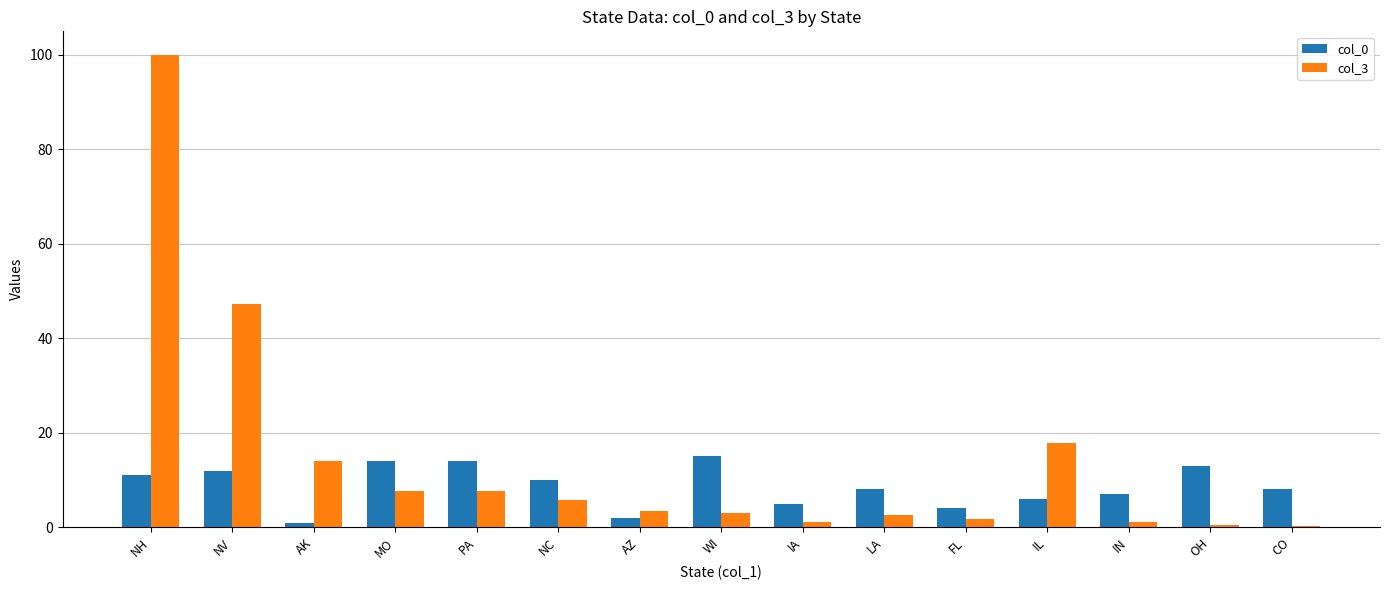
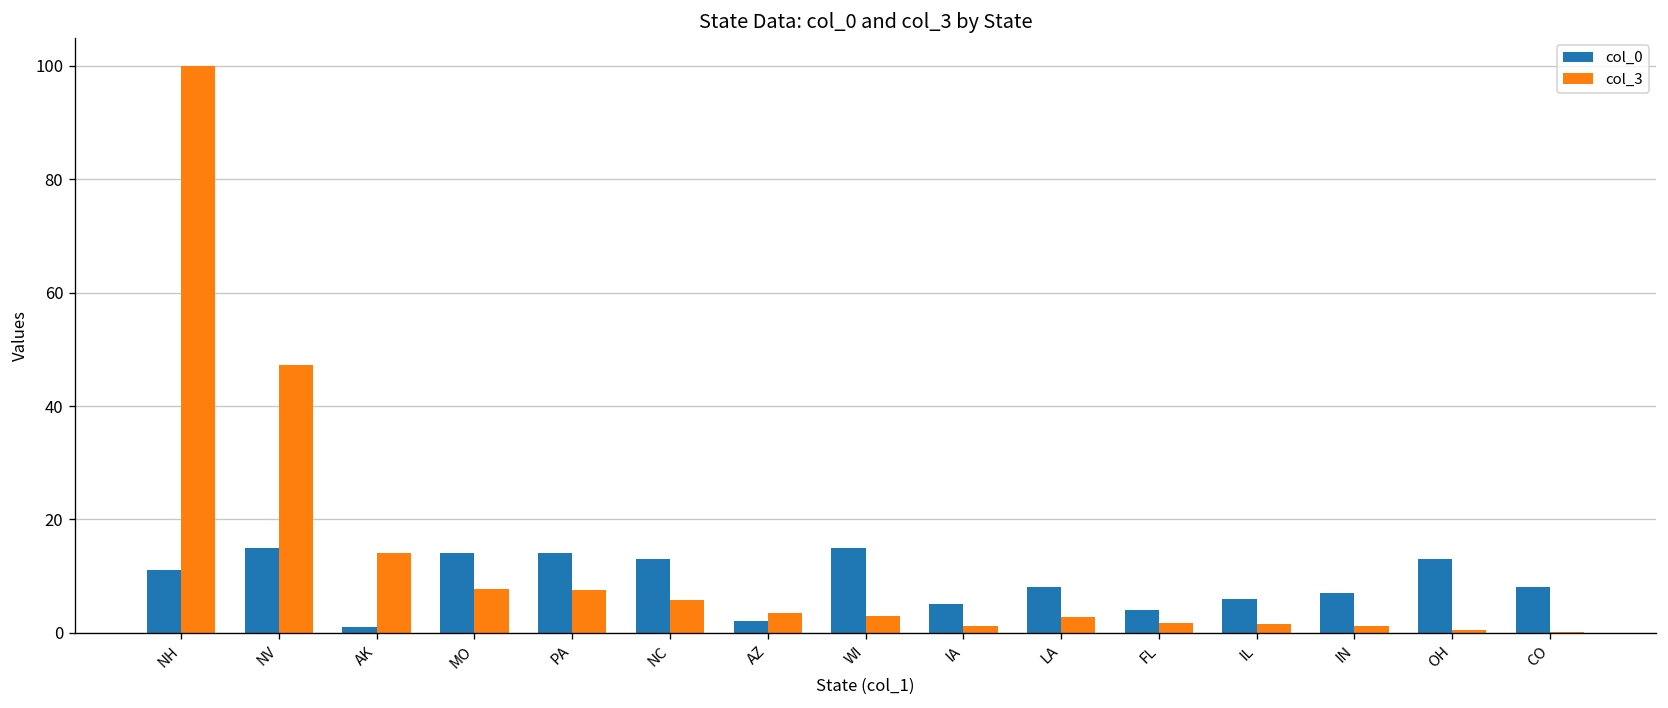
  {
    "col_0": {
      "NH": 11,
-     "NV": 12,
+     "NV": 15,
      "AK": 1,
      "MO": 14,
      "PA": 14,
-     "NC": 10,
+     "NC": 13,
      "AZ": 2,
      "WI": 15,
      "IA": 5,
      "LA": 8,
      "FL": 4,
      "IL": 6,
      "IN": 7,
      "OH": 13,
      "CO": 8
    },
    "col_3": {
      "NH": 100,
      "NV": 47,
      "AK": 14,
      "MO": 8,
      "PA": 8,
      "NC": 6,
      "AZ": 3,
      "WI": 3,
      "IA": 1,
      "LA": 3,
      "FL": 2,
-     "IL": 18,
+     "IL": 2,
      "IN": 1
    }
  }
